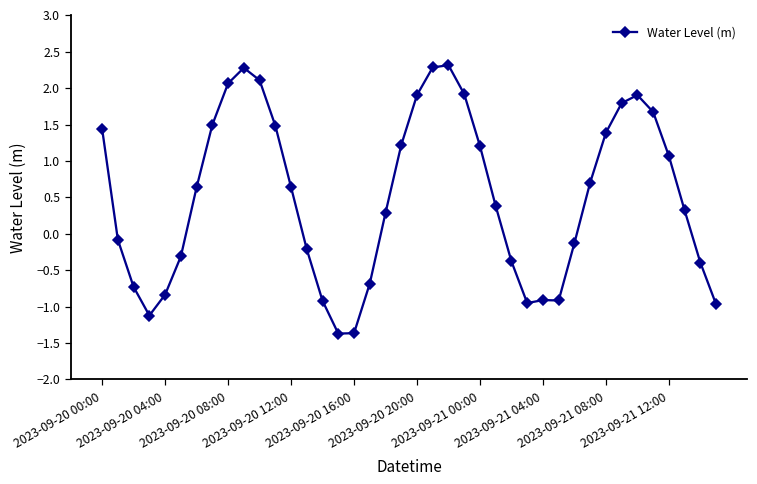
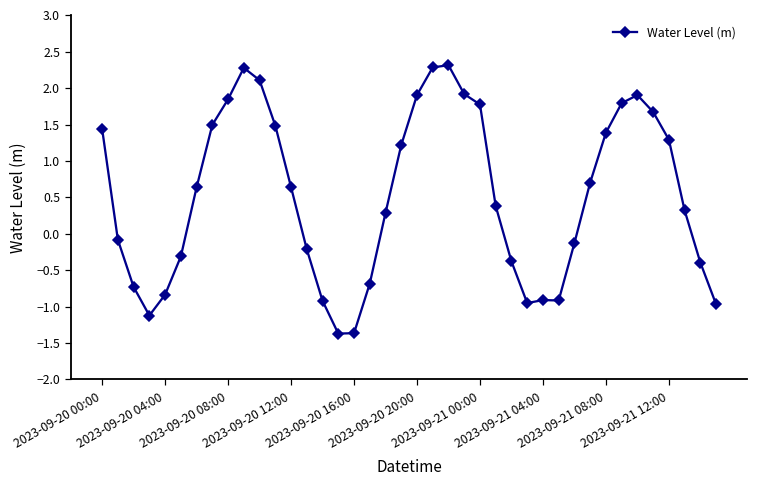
  {
    "2023-09-20 00:00": 1.4,
    "2023-09-20 04:00": -0.8,
-   "2023-09-20 08:00": 2.1,
+   "2023-09-20 08:00": 1.8,
    "2023-09-20 12:00": 0.6,
    "2023-09-20 16:00": -1.4,
    "2023-09-20 20:00": 1.9,
-   "2023-09-21 00:00": 1.2,
+   "2023-09-21 00:00": 1.8,
    "2023-09-21 04:00": -0.9,
    "2023-09-21 08:00": 1.4,
-   "2023-09-21 12:00": 1.1
+   "2023-09-21 12:00": 1.3
  }
